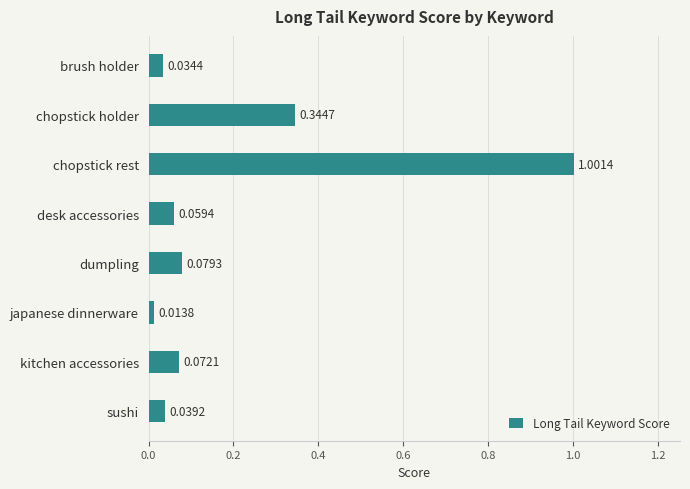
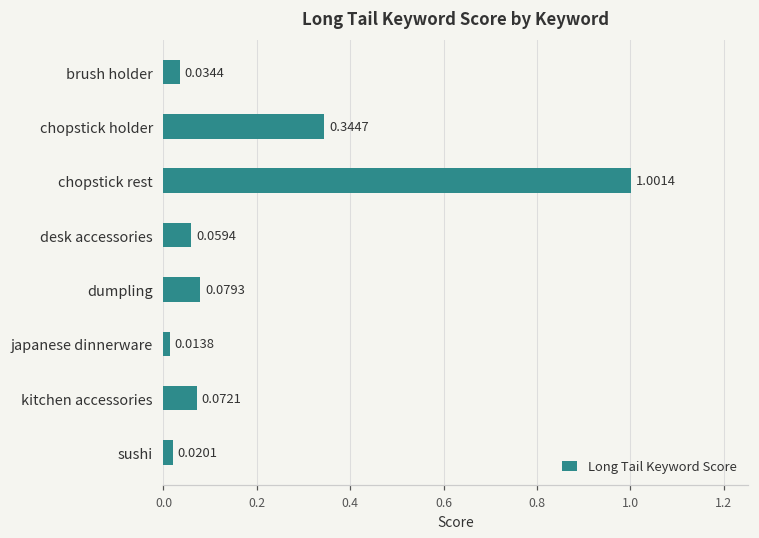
  {
    "brush holder": 0.0344,
    "chopstick holder": 0.3447,
    "chopstick rest": 1.0014,
    "desk accessories": 0.0594,
    "dumpling": 0.0793,
    "japanese dinnerware": 0.0138,
    "kitchen accessories": 0.0721,
-   "sushi": 0.0392
+   "sushi": 0.0201
  }
